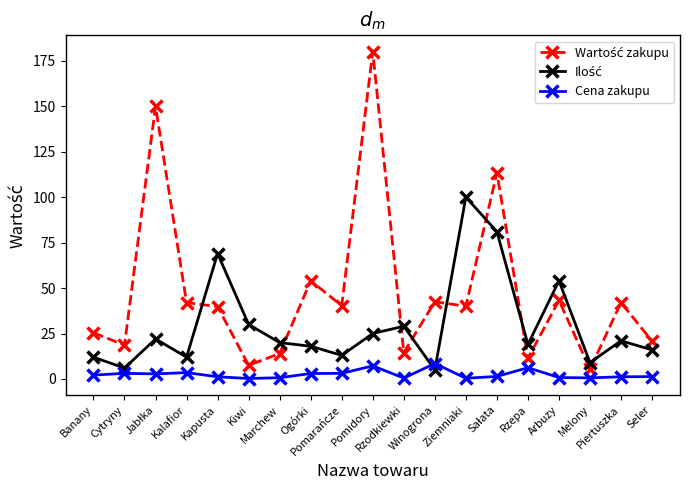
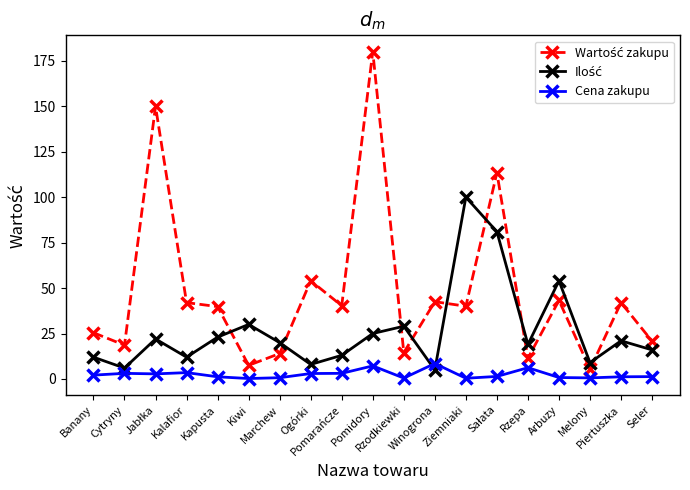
  {
    "Wartość zakupu": {
      "Banany": 25,
      "Cytryny": 19,
      "Jabłka": 150,
      "Kalafior": 42,
      "Kapusta": 40,
      "Kiwi": 8,
      "Marchew": 14,
      "Ogórki": 54,
      "Pomarańcze": 40,
      "Pomidory": 180,
      "Rzodkiewki": 15,
      "Winogrona": 43,
      "Ziemniaki": 40,
      "Sałata": 113,
      "Rzepa": 11,
      "Arbuzy": 43,
      "Melony": 5,
      "Piertuszka": 42,
      "Seler": 21
    },
    "Ilość": {
      "Banany": 12,
      "Cytryny": 6,
      "Jabłka": 22,
      "Kalafior": 12,
-     "Kapusta": 69,
+     "Kapusta": 23,
      "Kiwi": 30,
      "Marchew": 20,
-     "Ogórki": 18,
+     "Ogórki": 8,
      "Pomarańcze": 13,
      "Pomidory": 25,
      "Rzodkiewki": 29,
      "Winogrona": 5,
      "Ziemniaki": 100,
      "Sałata": 81,
      "Rzepa": 19,
      "Arbuzy": 54,
      "Melony": 9,
      "Piertuszka": 21,
      "Seler": 16
    },
    "Cena zakupu": {
      "Banany": 2,
      "Cytryny": 3,
      "Jabłka": 3,
      "Kalafior": 4,
      "Kapusta": 1,
      "Kiwi": 0,
      "Marchew": 1,
      "Ogórki": 3,
      "Pomarańcze": 3,
      "Pomidory": 7,
      "Rzodkiewki": 1,
      "Winogrona": 9,
      "Ziemniaki": 0,
      "Sałata": 1,
      "Rzepa": 6,
      "Arbuzy": 1,
      "Melony": 1,
      "Piertuszka": 1,
      "Seler": 1
    }
  }
